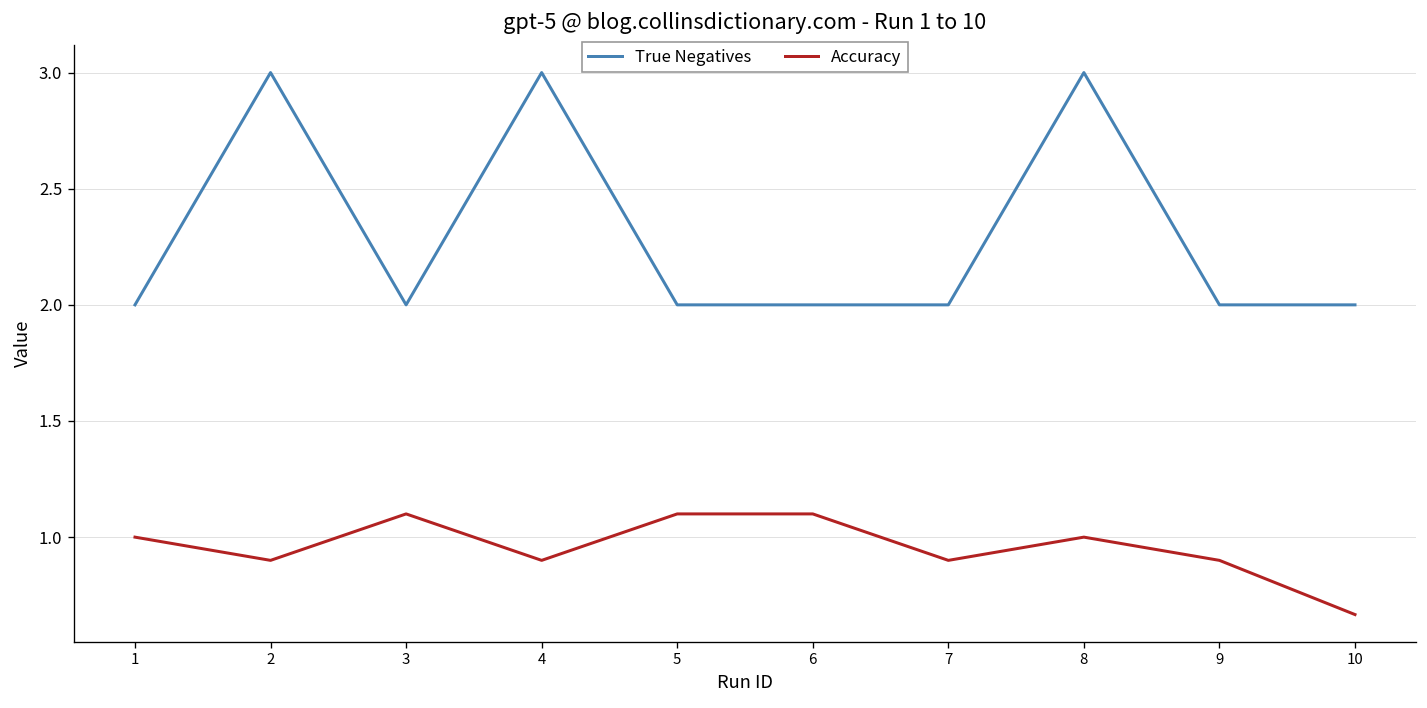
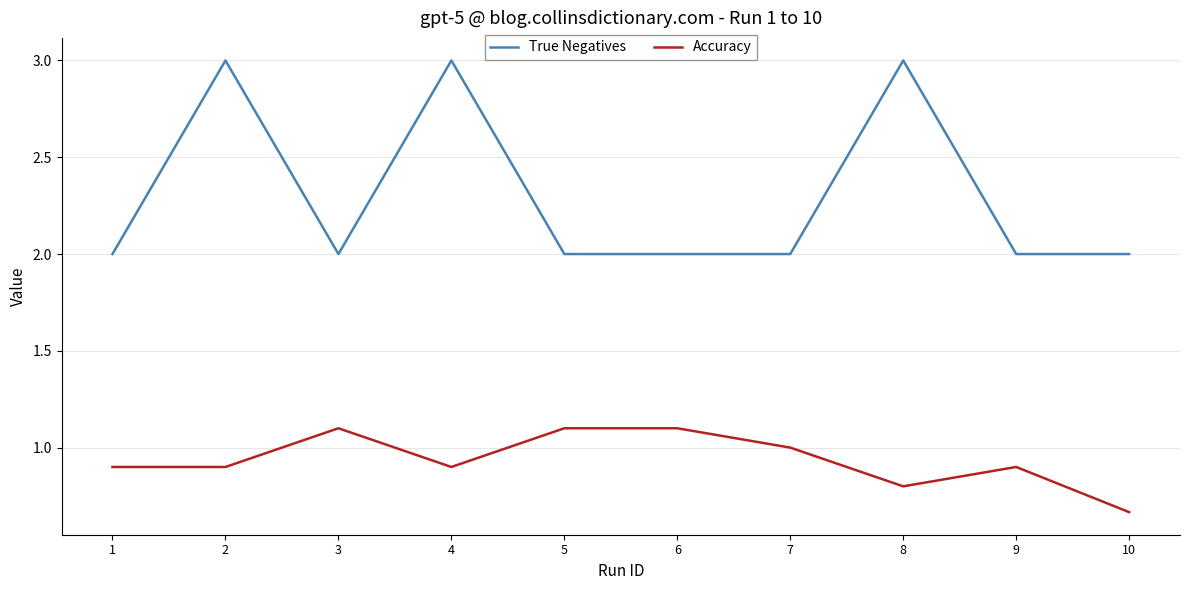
  {
    "True Negatives": {
      "1": 2.0,
      "2": 3.0,
      "3": 2.0,
      "4": 3.0,
      "5": 2.0,
      "6": 2.0,
      "7": 2.0,
      "8": 3.0,
      "9": 2.0,
      "10": 2.0
    },
    "Accuracy": {
-     "1": 1.0,
+     "1": 0.9,
      "2": 0.9,
      "3": 1.1,
      "4": 0.9,
      "5": 1.1,
      "6": 1.1,
-     "7": 0.9,
-     "8": 1.0,
+     "7": 1.0,
+     "8": 0.8,
      "9": 0.9,
      "10": 0.67
    }
  }
